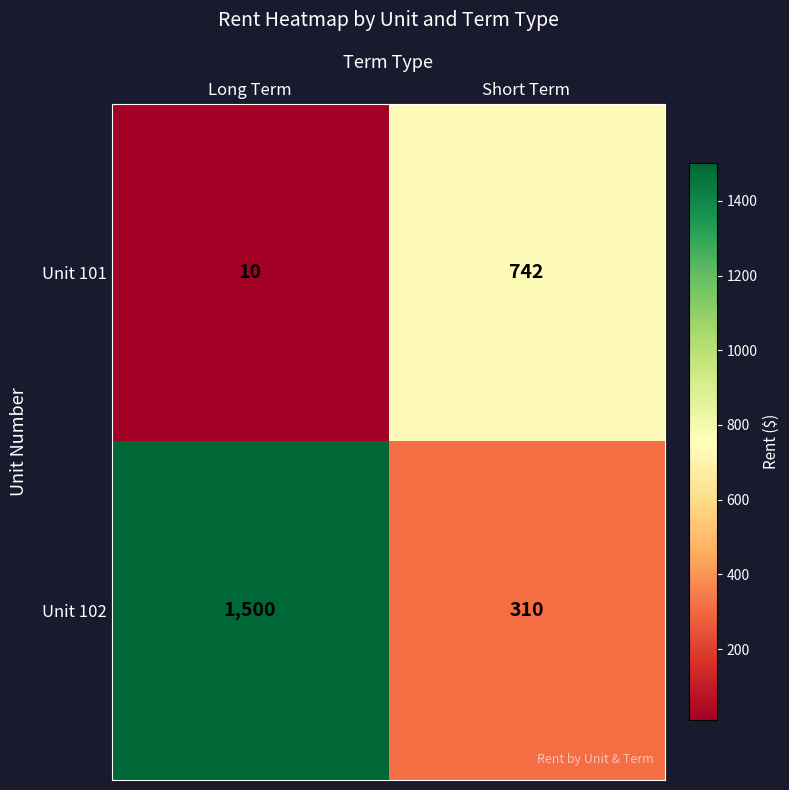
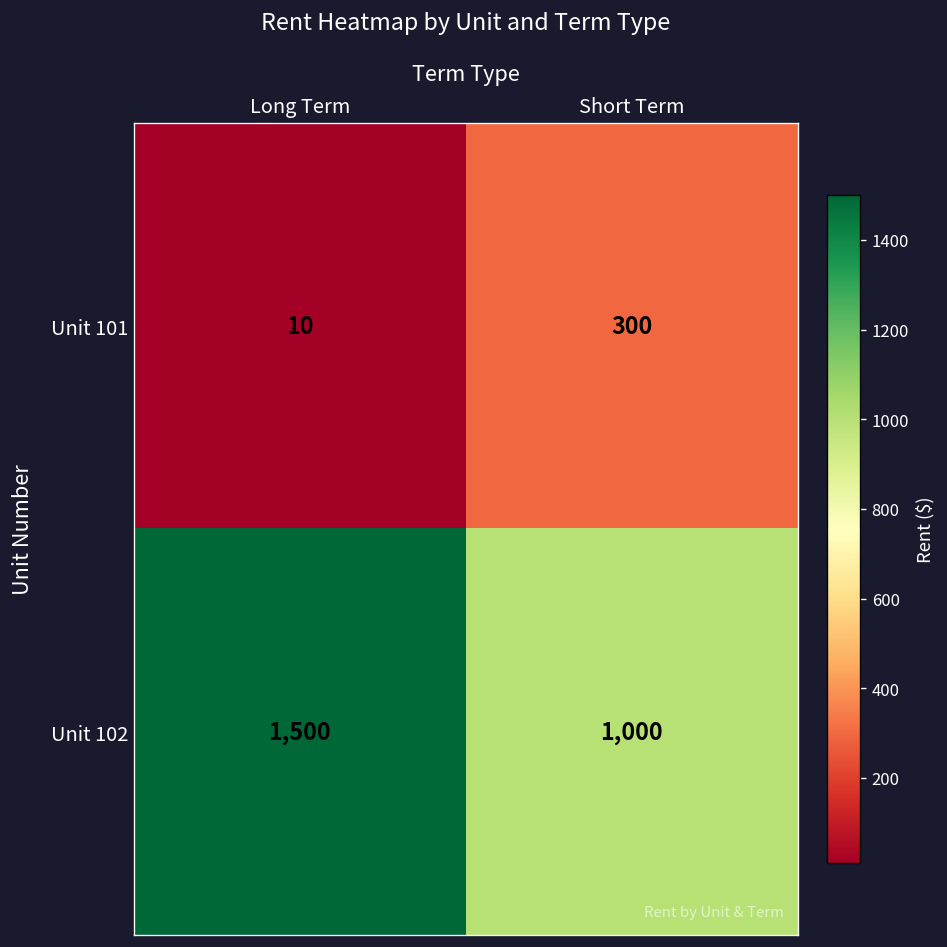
  {
    "Unit 101": {
      "Long Term": "10",
-     "Short Term": "742"
+     "Short Term": "300"
    },
    "Unit 102": {
      "Long Term": "1,500",
-     "Short Term": "310"
+     "Short Term": "1,000"
    }
  }
